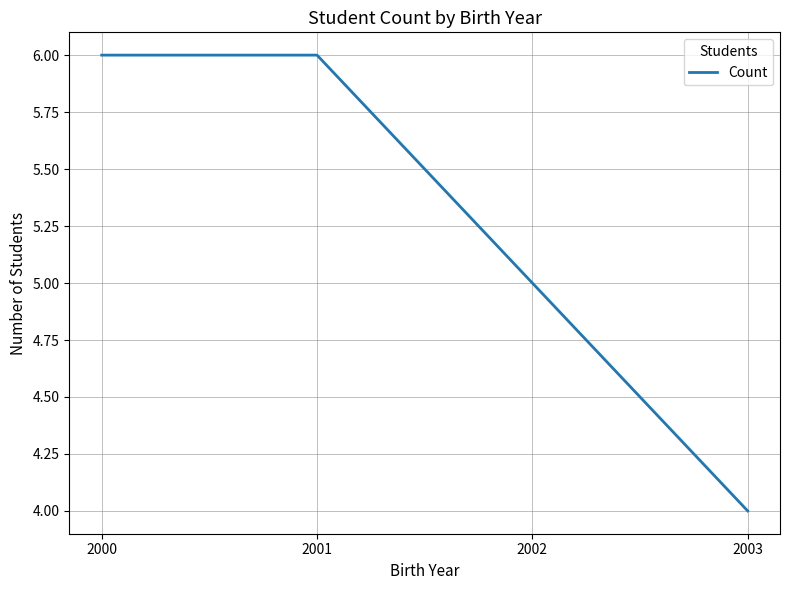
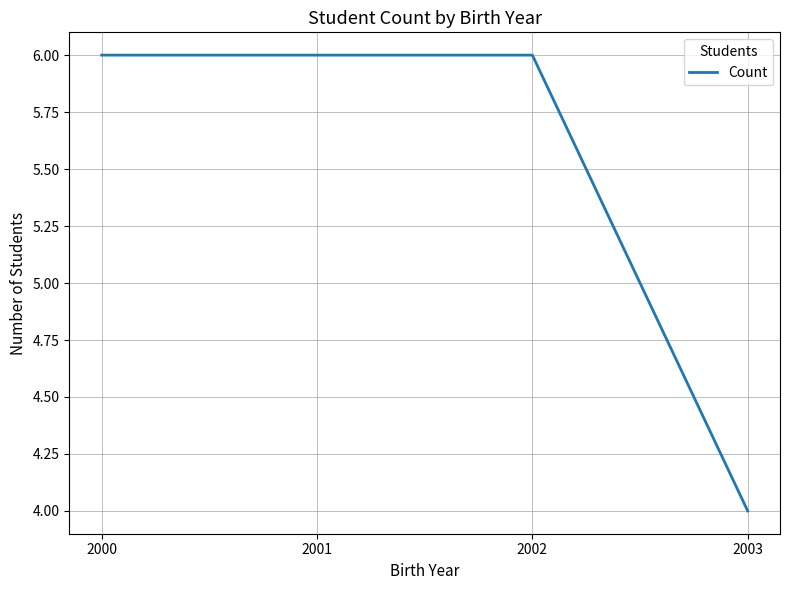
  {
    "2000": 6,
    "2001": 6,
-   "2002": 5,
+   "2002": 6,
    "2003": 4
  }
